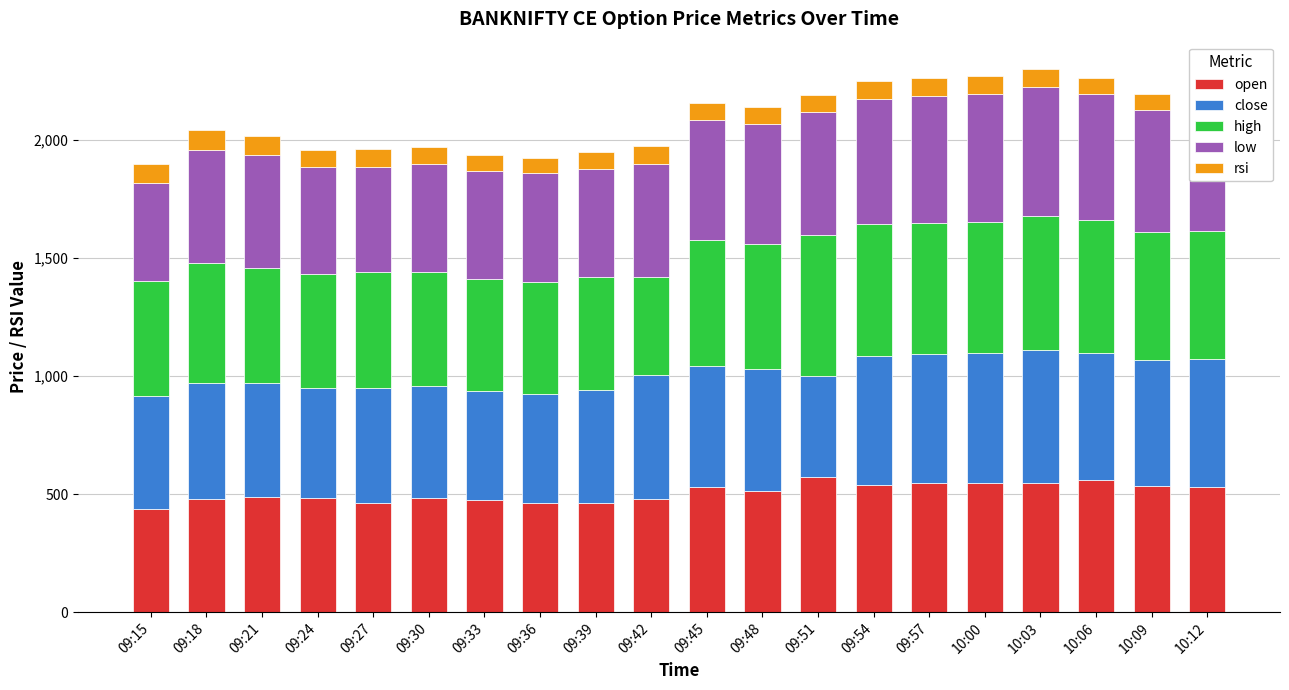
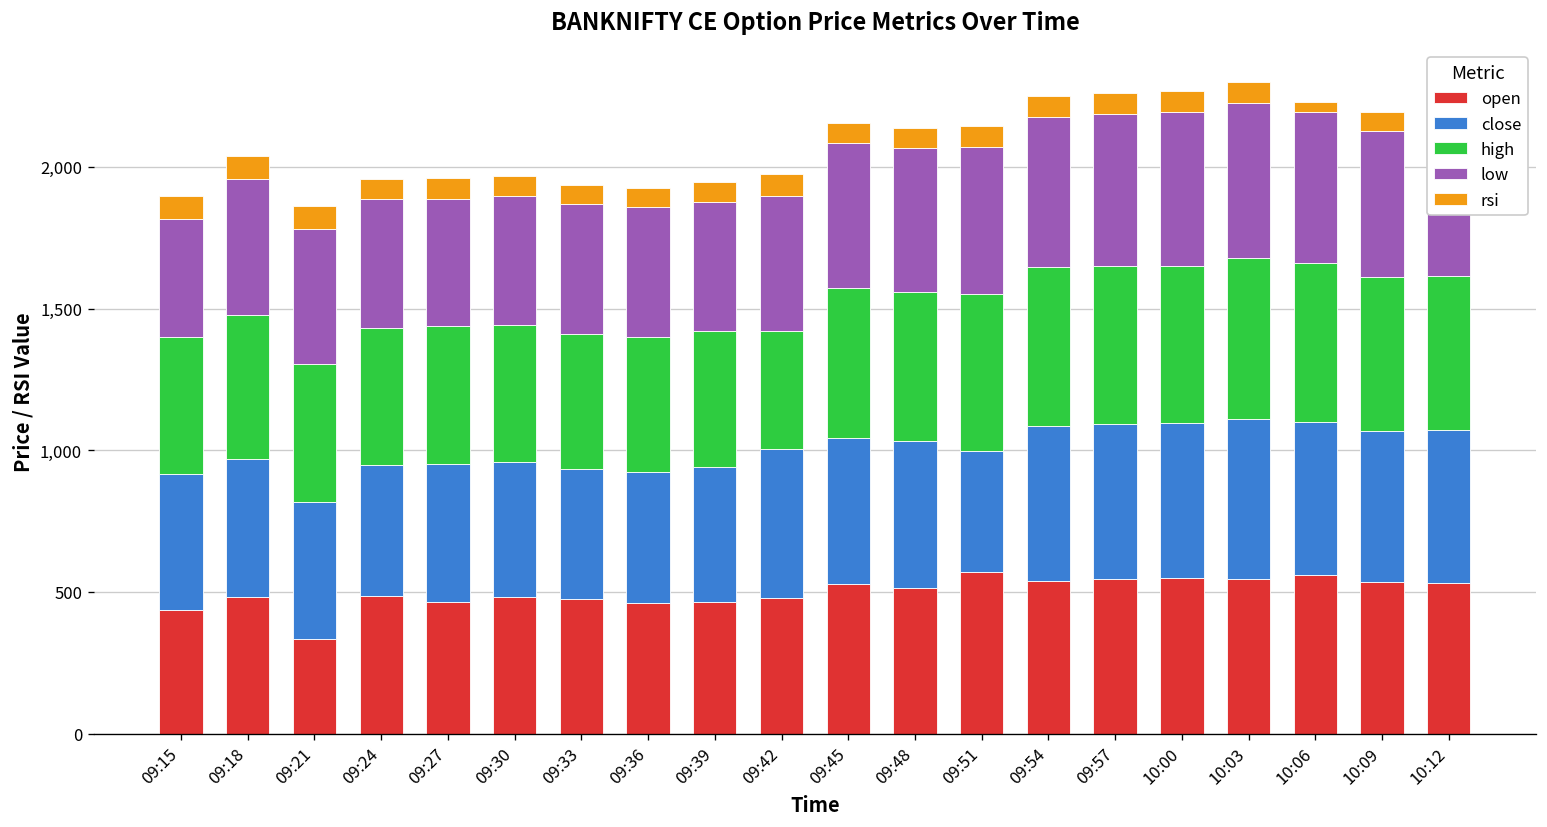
  {
    "open": {
      "09:15": 440,
      "09:18": 480,
-     "09:21": 490,
+     "09:21": 330,
      "09:24": 480,
      "09:27": 460,
      "09:30": 480,
      "09:33": 470,
      "09:36": 460,
      "09:39": 460,
      "09:42": 480,
      "09:45": 530,
      "09:48": 510,
      "09:51": 570,
      "09:54": 540,
      "09:57": 550,
      "10:00": 550,
      "10:03": 550,
      "10:06": 560,
      "10:09": 540,
      "10:12": 530
    },
    "close": {
      "09:15": 480,
      "09:18": 490,
      "09:21": 480,
      "09:24": 460,
      "09:27": 490,
      "09:30": 480,
      "09:33": 460,
      "09:36": 460,
      "09:39": 480,
      "09:42": 530,
      "09:45": 510,
      "09:48": 520,
      "09:51": 430,
      "09:54": 550,
      "09:57": 550,
      "10:00": 550,
      "10:03": 560,
      "10:06": 540,
      "10:09": 530,
      "10:12": 540
    },
    "high": {
      "09:15": 480,
      "09:18": 510,
      "09:21": 490,
      "09:24": 480,
      "09:27": 490,
      "09:30": 490,
      "09:33": 470,
      "09:36": 480,
      "09:39": 480,
      "09:42": 420,
      "09:45": 530,
      "09:48": 530,
-     "09:51": 600,
+     "09:51": 550,
      "09:54": 560,
      "09:57": 560,
      "10:00": 560,
      "10:03": 570,
      "10:06": 560,
      "10:09": 540,
      "10:12": 540
    },
    "low": {
      "09:15": 420,
      "09:18": 480,
      "09:21": 480,
      "09:24": 450,
      "09:27": 450,
      "09:30": 460,
      "09:33": 460,
      "09:36": 460,
      "09:39": 460,
      "09:42": 480,
      "09:45": 510,
      "09:48": 510,
      "09:51": 520,
      "09:54": 530,
      "09:57": 540,
      "10:00": 540,
      "10:03": 550,
      "10:06": 540,
      "10:09": 520
    },
    "rsi": {
      "09:15": 80,
      "09:18": 80,
      "09:21": 80,
      "09:24": 70,
      "09:27": 80,
      "09:30": 70,
      "09:33": 70,
      "09:36": 70,
      "09:39": 70,
      "09:42": 80,
      "09:45": 70,
      "09:48": 70,
      "09:51": 70,
      "09:54": 80,
      "09:57": 80,
      "10:00": 80,
      "10:03": 80,
-     "10:06": 70,
+     "10:06": 30,
      "10:09": 70
    }
  }
